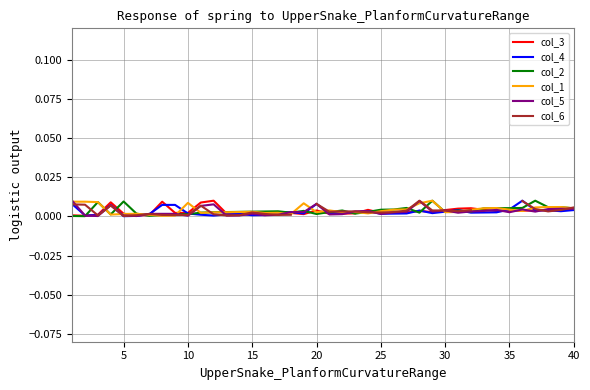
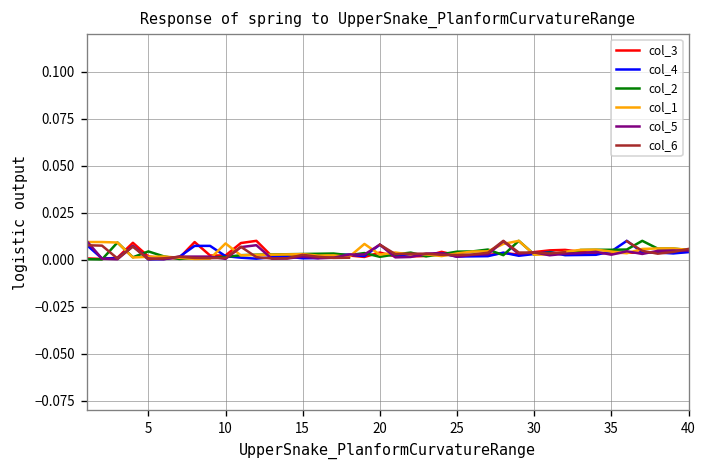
  {
    "col_2": {
-     "5": 0.010
+     "5": 0.004
    },
    "col_1": {
      "10": 0.009
    }
  }
